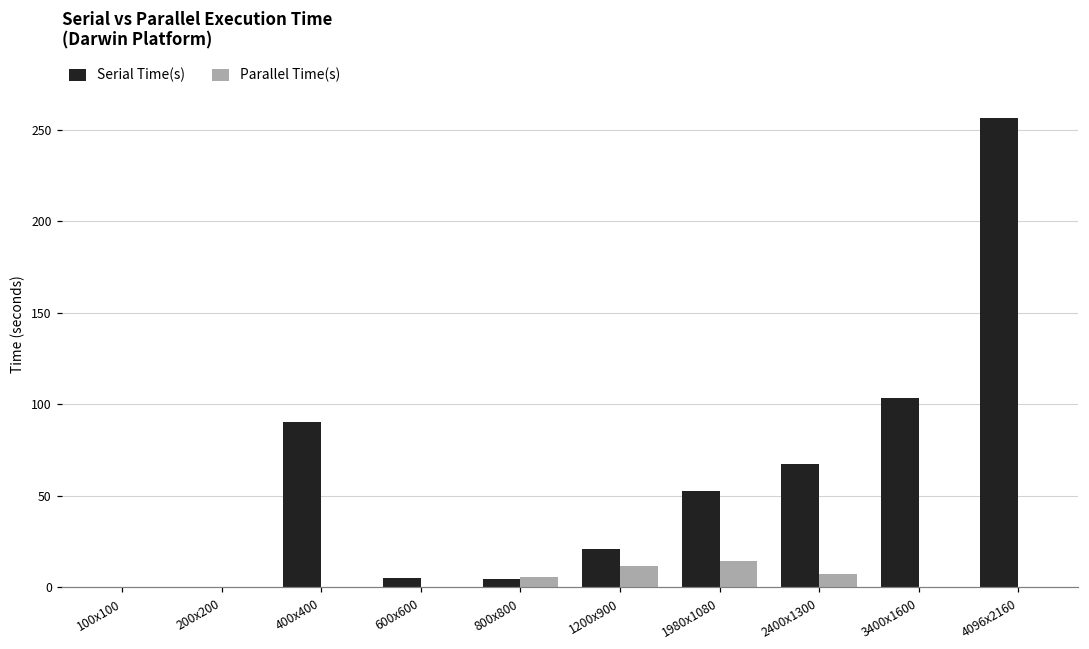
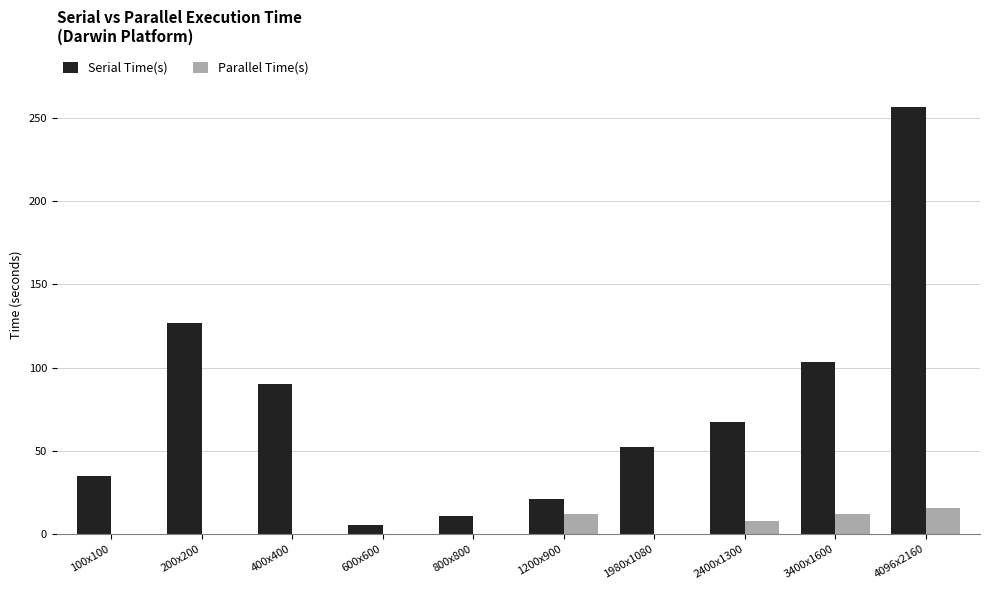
  {
    "Serial Time(s)": {
-     "100x100": 0,
-     "200x200": 0,
+     "100x100": 35,
+     "200x200": 127,
      "400x400": 90,
      "600x600": 5,
-     "800x800": 5,
+     "800x800": 11,
      "1200x900": 21,
      "1980x1080": 53,
      "2400x1300": 67,
      "3400x1600": 104,
      "4096x2160": 257
    },
    "Parallel Time(s)": {
-     "800x800": 6,
+     "800x800": 0,
      "1200x900": 12,
-     "1980x1080": 14,
+     "1980x1080": 0,
      "2400x1300": 8,
-     "3400x1600": 0,
-     "4096x2160": 0
+     "3400x1600": 12,
+     "4096x2160": 16
    }
  }
